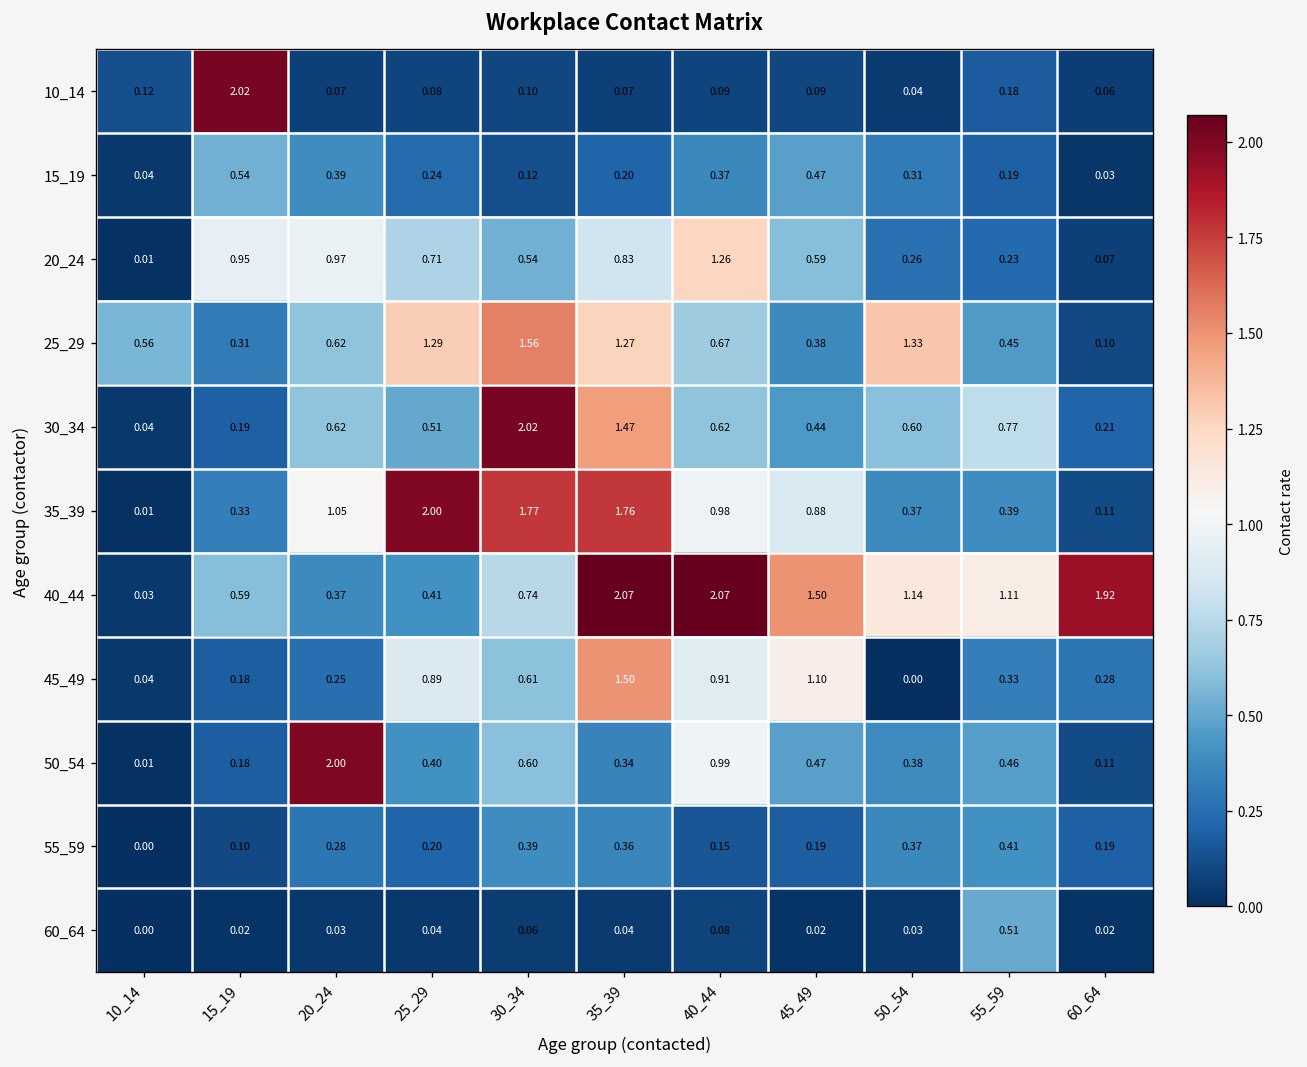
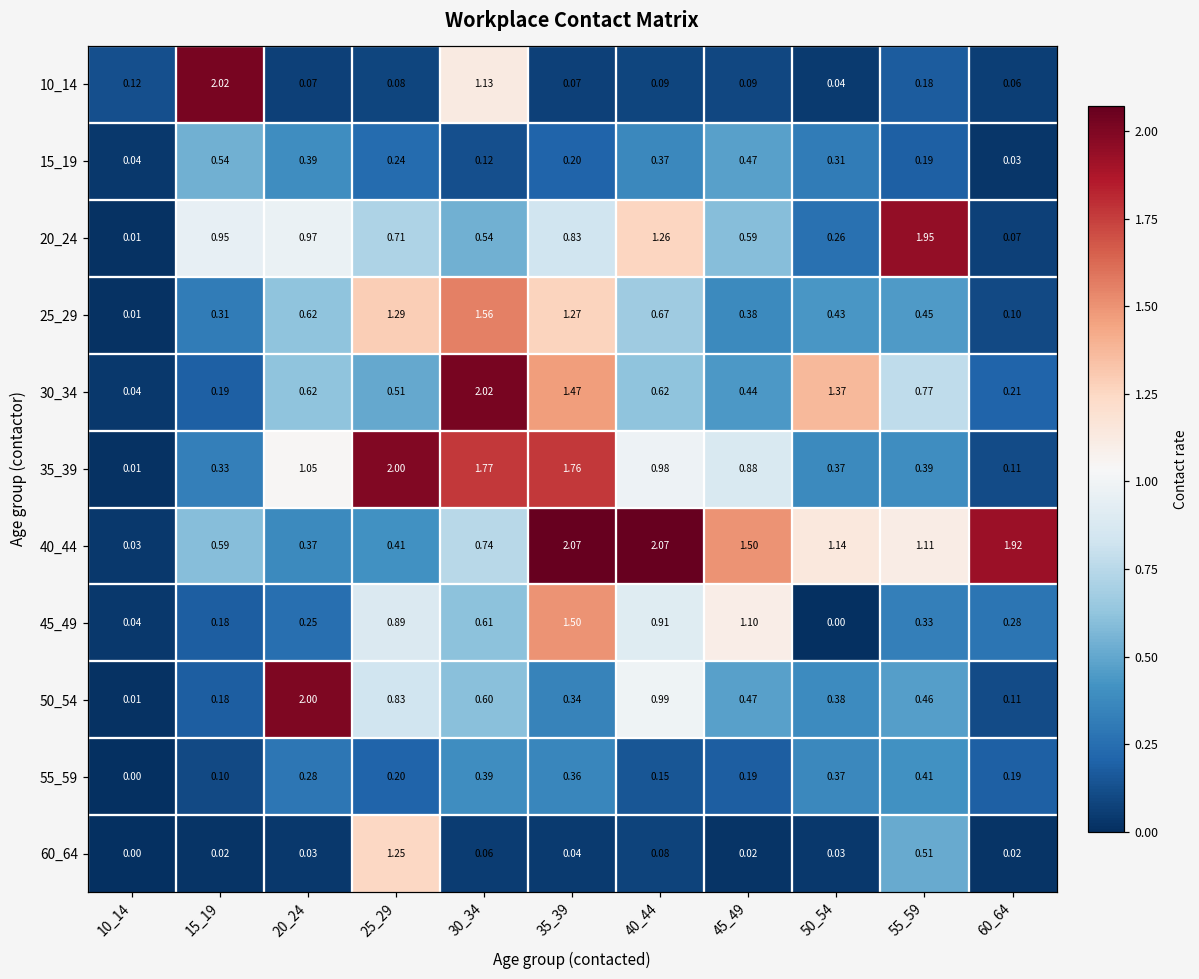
  {
    "10_14": {
      "10_14": 0.12,
      "15_19": 2.02,
      "20_24": 0.07,
      "25_29": 0.08,
-     "30_34": 0.10,
+     "30_34": 1.13,
      "35_39": 0.07,
      "40_44": 0.09,
      "45_49": 0.09,
      "50_54": 0.04,
      "55_59": 0.18,
      "60_64": 0.06
    },
    "15_19": {
      "10_14": 0.04,
      "15_19": 0.54,
      "20_24": 0.39,
      "25_29": 0.24,
      "30_34": 0.12,
      "35_39": 0.20,
      "40_44": 0.37,
      "45_49": 0.47,
      "50_54": 0.31,
      "55_59": 0.19,
      "60_64": 0.03
    },
    "20_24": {
      "10_14": 0.01,
      "15_19": 0.95,
      "20_24": 0.97,
      "25_29": 0.71,
      "30_34": 0.54,
      "35_39": 0.83,
      "40_44": 1.26,
      "45_49": 0.59,
      "50_54": 0.26,
-     "55_59": 0.23,
+     "55_59": 1.95,
      "60_64": 0.07
    },
    "25_29": {
-     "10_14": 0.56,
+     "10_14": 0.01,
      "15_19": 0.31,
      "20_24": 0.62,
      "25_29": 1.29,
      "30_34": 1.56,
      "35_39": 1.27,
      "40_44": 0.67,
      "45_49": 0.38,
-     "50_54": 1.33,
+     "50_54": 0.43,
      "55_59": 0.45,
      "60_64": 0.10
    },
    "30_34": {
      "10_14": 0.04,
      "15_19": 0.19,
      "20_24": 0.62,
      "25_29": 0.51,
      "30_34": 2.02,
      "35_39": 1.47,
      "40_44": 0.62,
      "45_49": 0.44,
-     "50_54": 0.60,
+     "50_54": 1.37,
      "55_59": 0.77,
      "60_64": 0.21
    },
    "35_39": {
      "10_14": 0.01,
      "15_19": 0.33,
      "20_24": 1.05,
      "25_29": 2.00,
      "30_34": 1.77,
      "35_39": 1.76,
      "40_44": 0.98,
      "45_49": 0.88,
      "50_54": 0.37,
      "55_59": 0.39,
      "60_64": 0.11
    },
    "40_44": {
      "10_14": 0.03,
      "15_19": 0.59,
      "20_24": 0.37,
      "25_29": 0.41,
      "30_34": 0.74,
      "35_39": 2.07,
      "40_44": 2.07,
      "45_49": 1.50,
      "50_54": 1.14,
      "55_59": 1.11,
      "60_64": 1.92
    },
    "45_49": {
      "10_14": 0.04,
      "15_19": 0.18,
      "20_24": 0.25,
      "25_29": 0.89,
      "30_34": 0.61,
      "35_39": 1.50,
      "40_44": 0.91,
      "45_49": 1.10,
      "50_54": 0.00,
      "55_59": 0.33,
      "60_64": 0.28
    },
    "50_54": {
      "10_14": 0.01,
      "15_19": 0.18,
      "20_24": 2.00,
-     "25_29": 0.40,
+     "25_29": 0.83,
      "30_34": 0.60,
      "35_39": 0.34,
      "40_44": 0.99,
      "45_49": 0.47,
      "50_54": 0.38,
      "55_59": 0.46,
      "60_64": 0.11
    },
    "55_59": {
      "10_14": 0.00,
      "15_19": 0.10,
      "20_24": 0.28,
      "25_29": 0.20,
      "30_34": 0.39,
      "35_39": 0.36,
      "40_44": 0.15,
      "45_49": 0.19,
      "50_54": 0.37,
      "55_59": 0.41,
      "60_64": 0.19
    },
    "60_64": {
      "10_14": 0.00,
      "15_19": 0.02,
      "20_24": 0.03,
-     "25_29": 0.04,
+     "25_29": 1.25,
      "30_34": 0.06,
      "35_39": 0.04,
      "40_44": 0.08,
      "45_49": 0.02,
      "50_54": 0.03,
      "55_59": 0.51,
      "60_64": 0.02
    }
  }
